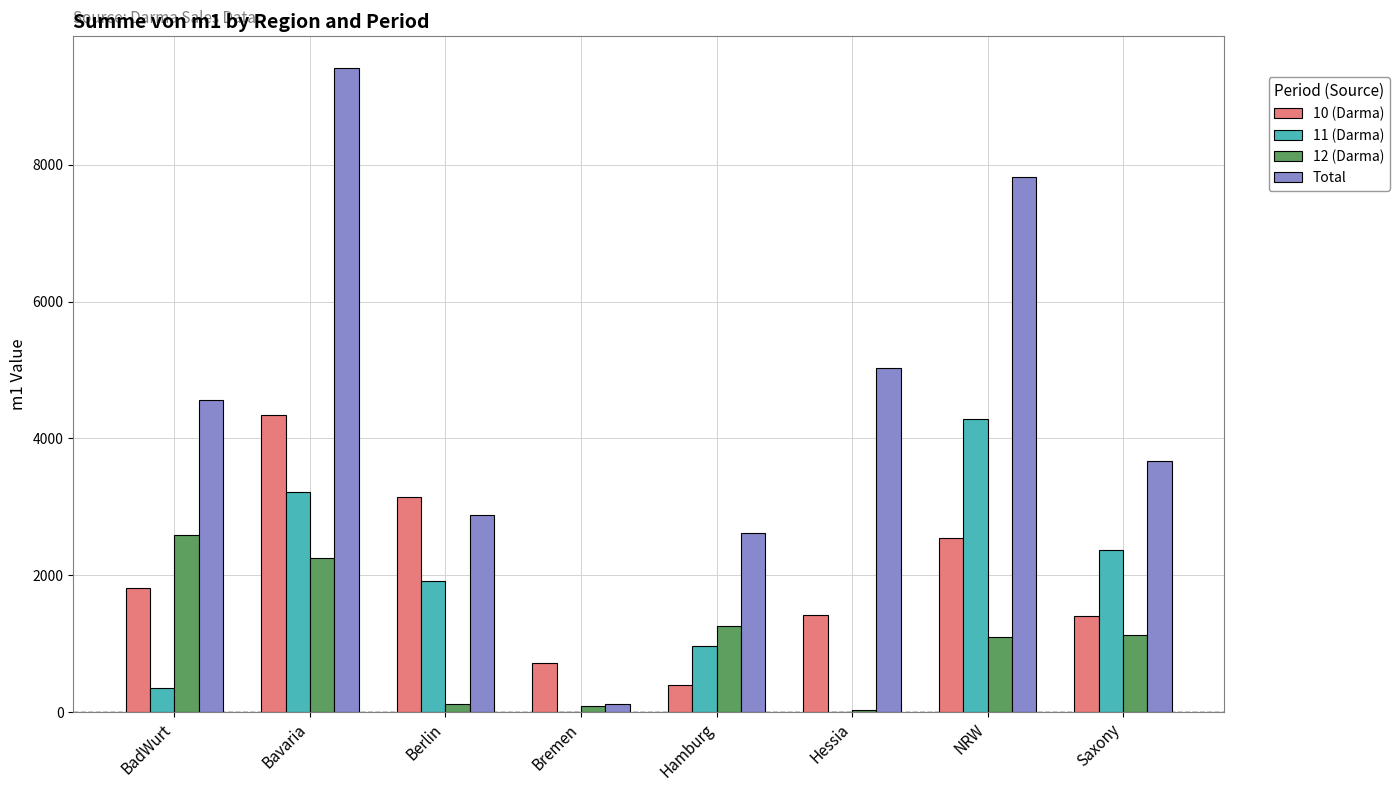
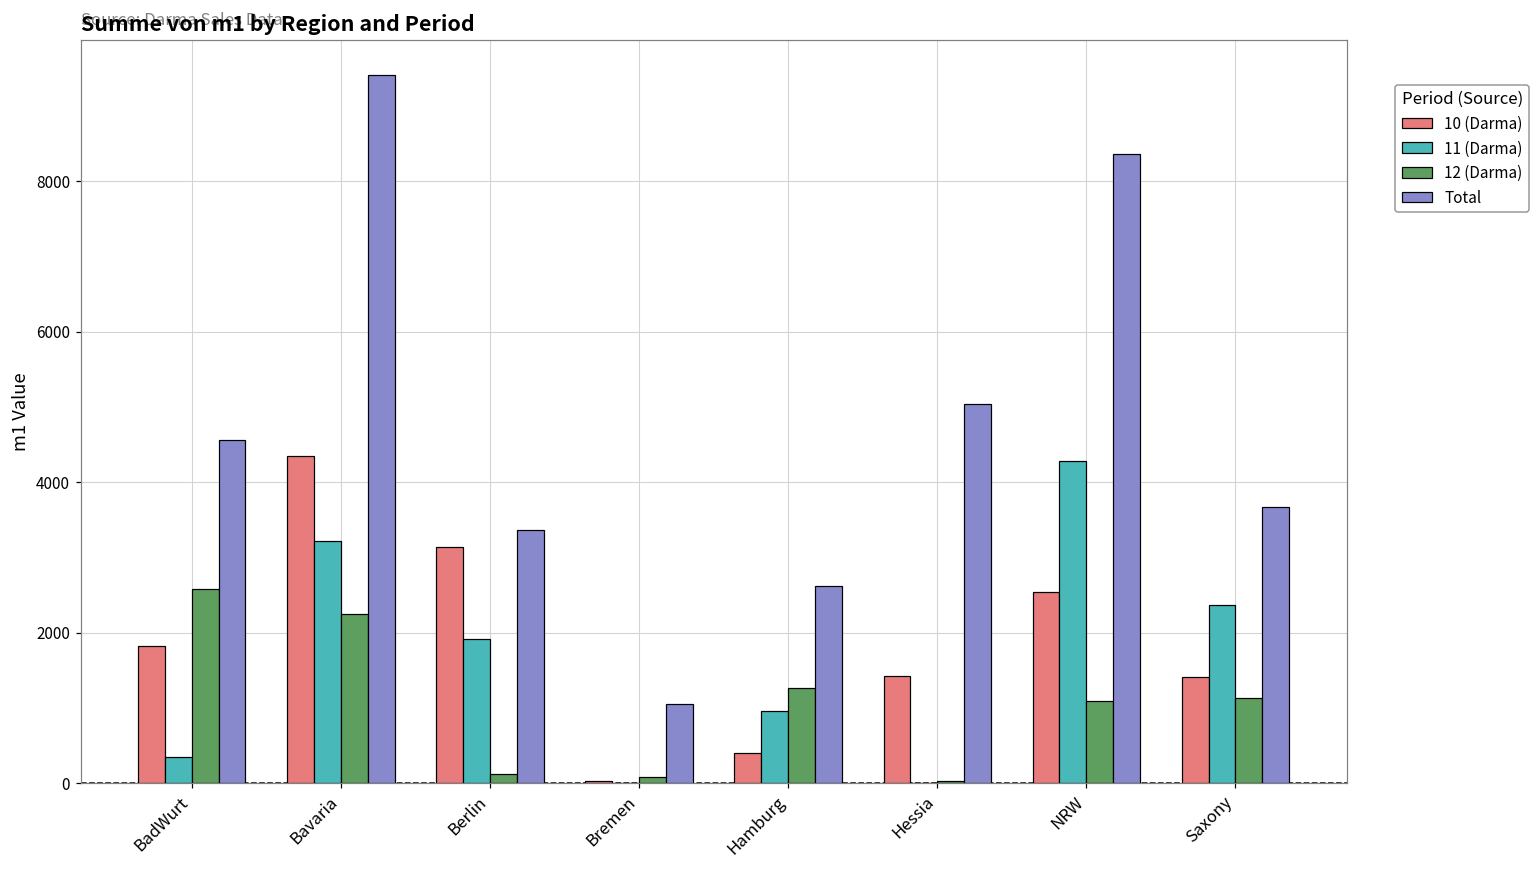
  {
    "10 (Darma)": {
      "BadWurt": 1800,
      "Bavaria": 4300,
      "Berlin": 3100,
-     "Bremen": 700,
+     "Bremen": 0,
      "Hamburg": 400,
      "Hessia": 1400,
      "NRW": 2500,
      "Saxony": 1400
    },
    "11 (Darma)": {
      "BadWurt": 300,
      "Bavaria": 3200,
      "Berlin": 1900,
      "Bremen": 0,
      "Hamburg": 1000,
      "Hessia": 0,
      "NRW": 4300,
      "Saxony": 2400
    },
    "12 (Darma)": {
      "BadWurt": 2600,
      "Bavaria": 2300,
      "Berlin": 100,
      "Bremen": 100,
      "Hamburg": 1300,
      "NRW": 1100,
      "Saxony": 1100
    },
    "Total": {
      "BadWurt": 4600,
      "Bavaria": 9400,
-     "Berlin": 2900,
-     "Bremen": 100,
+     "Berlin": 3400,
+     "Bremen": 1100,
      "Hamburg": 2600,
      "Hessia": 5000,
-     "NRW": 7800,
+     "NRW": 8400,
      "Saxony": 3700
    }
  }
